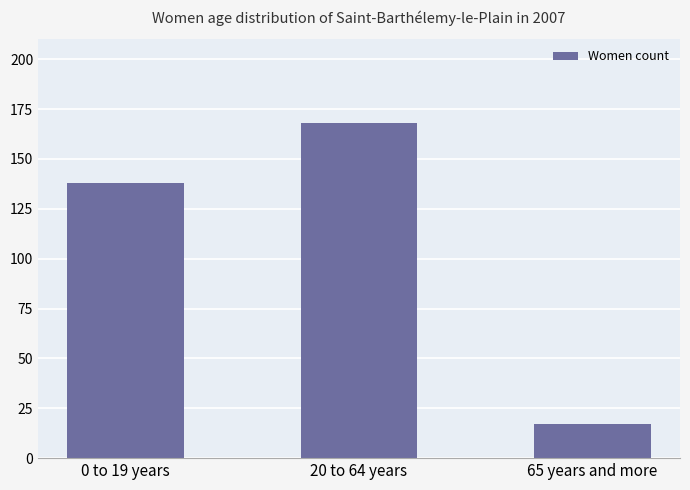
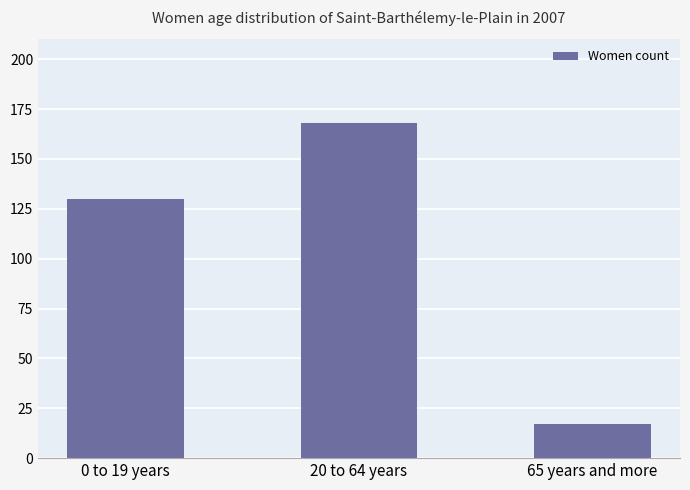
  {
-   "0 to 19 years": 138,
+   "0 to 19 years": 130,
    "20 to 64 years": 168,
    "65 years and more": 17
  }
